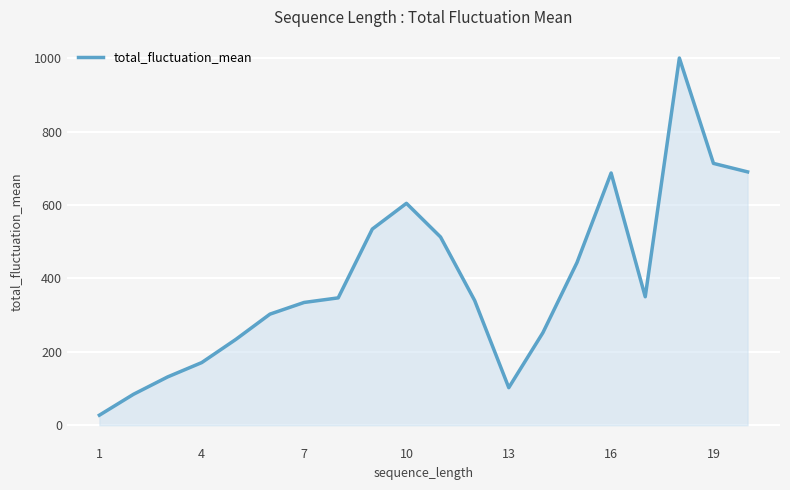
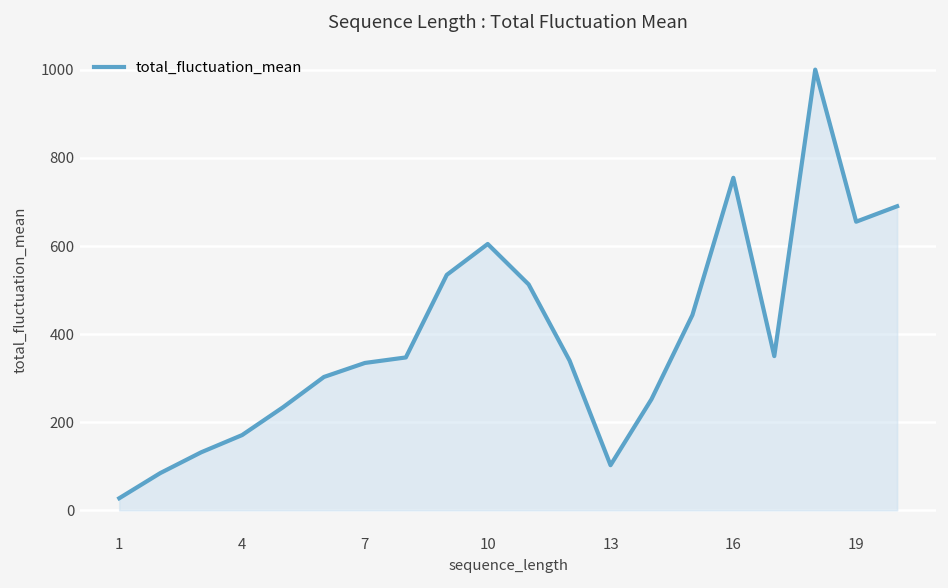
  {
    "1": 30,
    "4": 170,
    "7": 330,
    "10": 600,
    "13": 100,
-   "16": 690,
-   "19": 710
+   "16": 750,
+   "19": 660
  }
